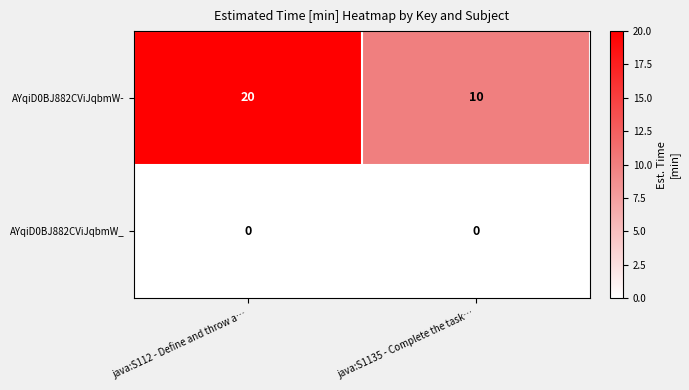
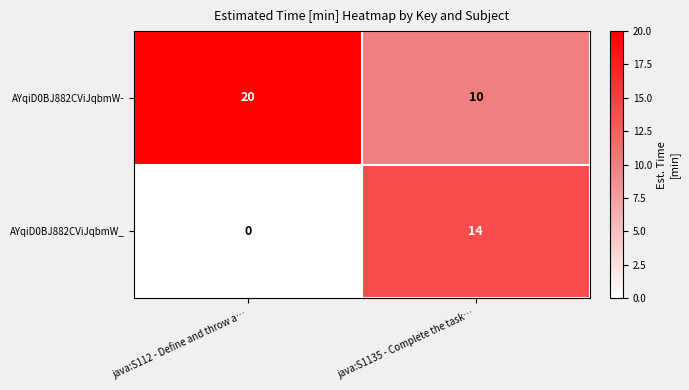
  {
    "AYqiD0BJ882CViJqbmW-": {
      "java:S112 - Define and throw a…": 20,
      "java:S1135 - Complete the task…": 10
    },
    "AYqiD0BJ882CViJqbmW_": {
      "java:S112 - Define and throw a…": 0,
-     "java:S1135 - Complete the task…": 0
+     "java:S1135 - Complete the task…": 14
    }
  }
